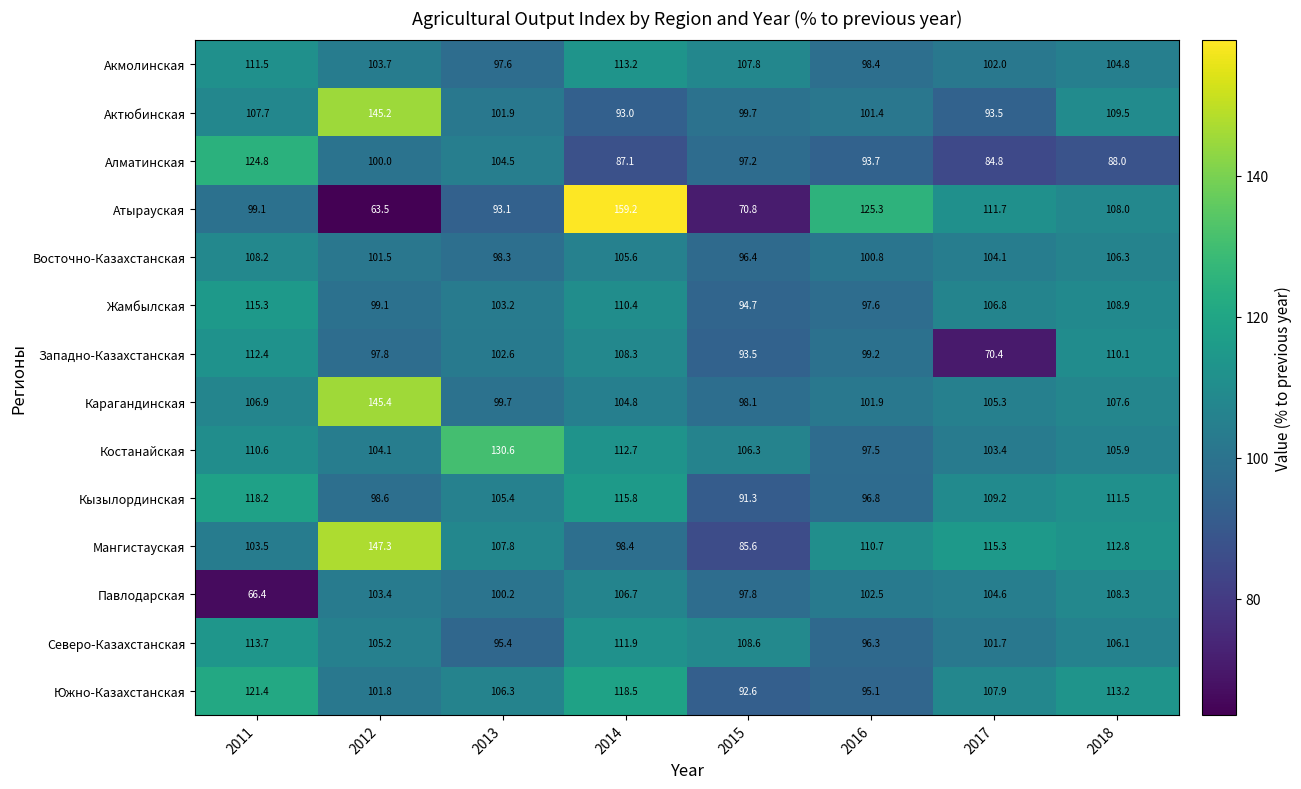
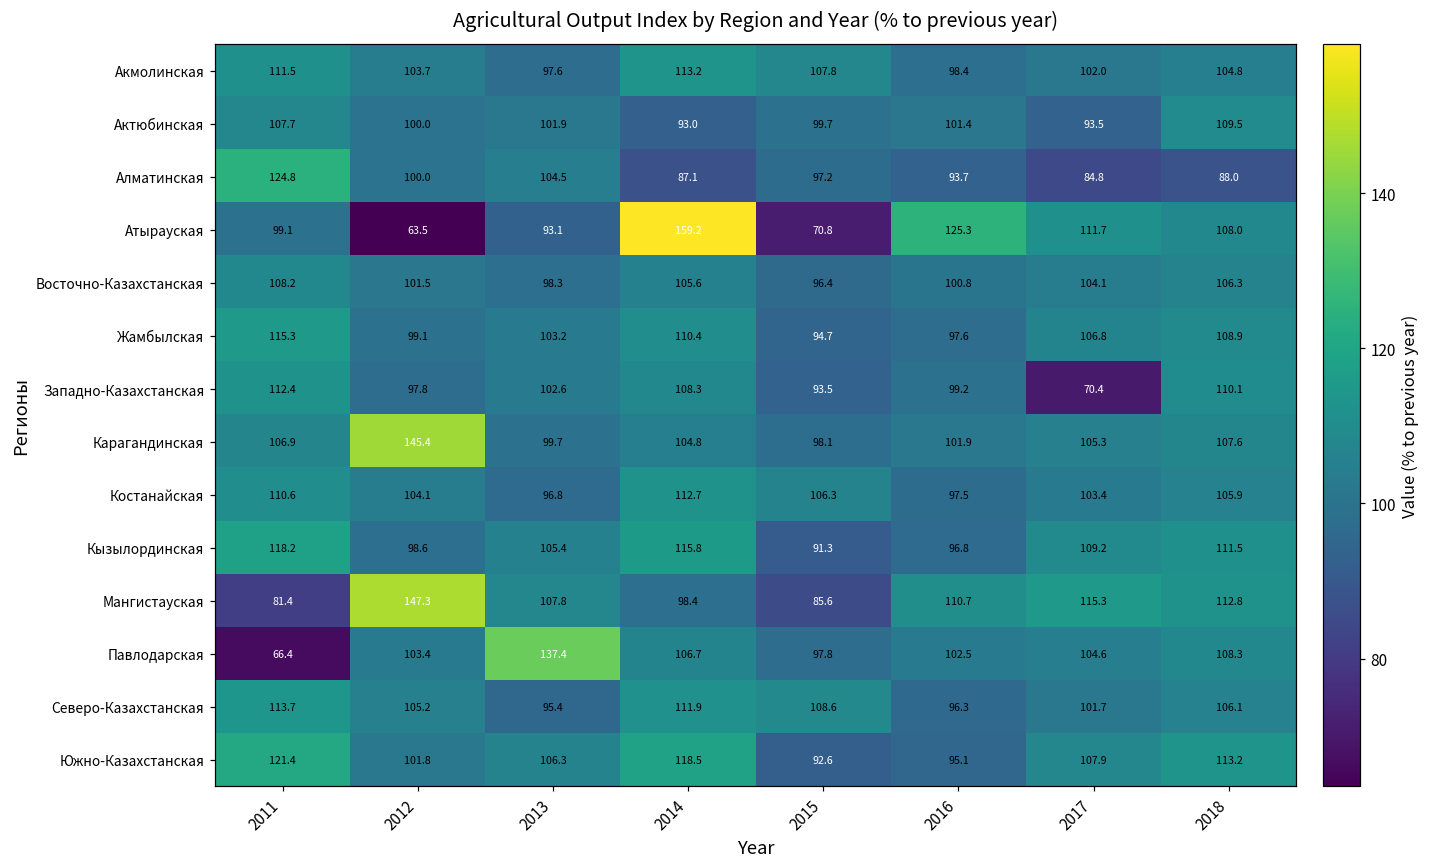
  {
    "Акмолинская": {
      "2011": 111.5,
      "2012": 103.7,
      "2013": 97.6,
      "2014": 113.2,
      "2015": 107.8,
      "2016": 98.4,
      "2017": 102.0,
      "2018": 104.8
    },
    "Актюбинская": {
      "2011": 107.7,
-     "2012": 145.2,
+     "2012": 100.0,
      "2013": 101.9,
      "2014": 93.0,
      "2015": 99.7,
      "2016": 101.4,
      "2017": 93.5,
      "2018": 109.5
    },
    "Алматинская": {
      "2011": 124.8,
      "2012": 100.0,
      "2013": 104.5,
      "2014": 87.1,
      "2015": 97.2,
      "2016": 93.7,
      "2017": 84.8,
      "2018": 88.0
    },
    "Атырауская": {
      "2011": 99.1,
      "2012": 63.5,
      "2013": 93.1,
      "2014": 159.2,
      "2015": 70.8,
      "2016": 125.3,
      "2017": 111.7,
      "2018": 108.0
    },
    "Восточно-Казахстанская": {
      "2011": 108.2,
      "2012": 101.5,
      "2013": 98.3,
      "2014": 105.6,
      "2015": 96.4,
      "2016": 100.8,
      "2017": 104.1,
      "2018": 106.3
    },
    "Жамбылская": {
      "2011": 115.3,
      "2012": 99.1,
      "2013": 103.2,
      "2014": 110.4,
      "2015": 94.7,
      "2016": 97.6,
      "2017": 106.8,
      "2018": 108.9
    },
    "Западно-Казахстанская": {
      "2011": 112.4,
      "2012": 97.8,
      "2013": 102.6,
      "2014": 108.3,
      "2015": 93.5,
      "2016": 99.2,
      "2017": 70.4,
      "2018": 110.1
    },
    "Карагандинская": {
      "2011": 106.9,
      "2012": 145.4,
      "2013": 99.7,
      "2014": 104.8,
      "2015": 98.1,
      "2016": 101.9,
      "2017": 105.3,
      "2018": 107.6
    },
    "Костанайская": {
      "2011": 110.6,
      "2012": 104.1,
-     "2013": 130.6,
+     "2013": 96.8,
      "2014": 112.7,
      "2015": 106.3,
      "2016": 97.5,
      "2017": 103.4,
      "2018": 105.9
    },
    "Кызылординская": {
      "2011": 118.2,
      "2012": 98.6,
      "2013": 105.4,
      "2014": 115.8,
      "2015": 91.3,
      "2016": 96.8,
      "2017": 109.2,
      "2018": 111.5
    },
    "Мангистауская": {
-     "2011": 103.5,
+     "2011": 81.4,
      "2012": 147.3,
      "2013": 107.8,
      "2014": 98.4,
      "2015": 85.6,
      "2016": 110.7,
      "2017": 115.3,
      "2018": 112.8
    },
    "Павлодарская": {
      "2011": 66.4,
      "2012": 103.4,
-     "2013": 100.2,
+     "2013": 137.4,
      "2014": 106.7,
      "2015": 97.8,
      "2016": 102.5,
      "2017": 104.6,
      "2018": 108.3
    },
    "Северо-Казахстанская": {
      "2011": 113.7,
      "2012": 105.2,
      "2013": 95.4,
      "2014": 111.9,
      "2015": 108.6,
      "2016": 96.3,
      "2017": 101.7,
      "2018": 106.1
    },
    "Южно-Казахстанская": {
      "2011": 121.4,
      "2012": 101.8,
      "2013": 106.3,
      "2014": 118.5,
      "2015": 92.6,
      "2016": 95.1,
      "2017": 107.9,
      "2018": 113.2
    }
  }
